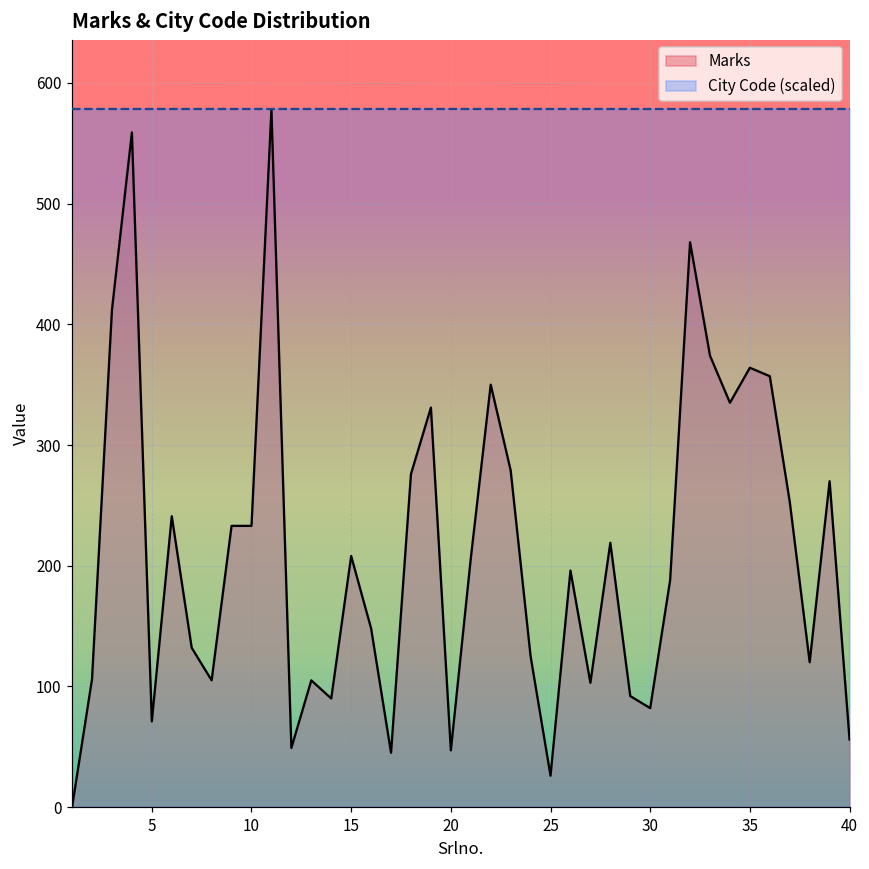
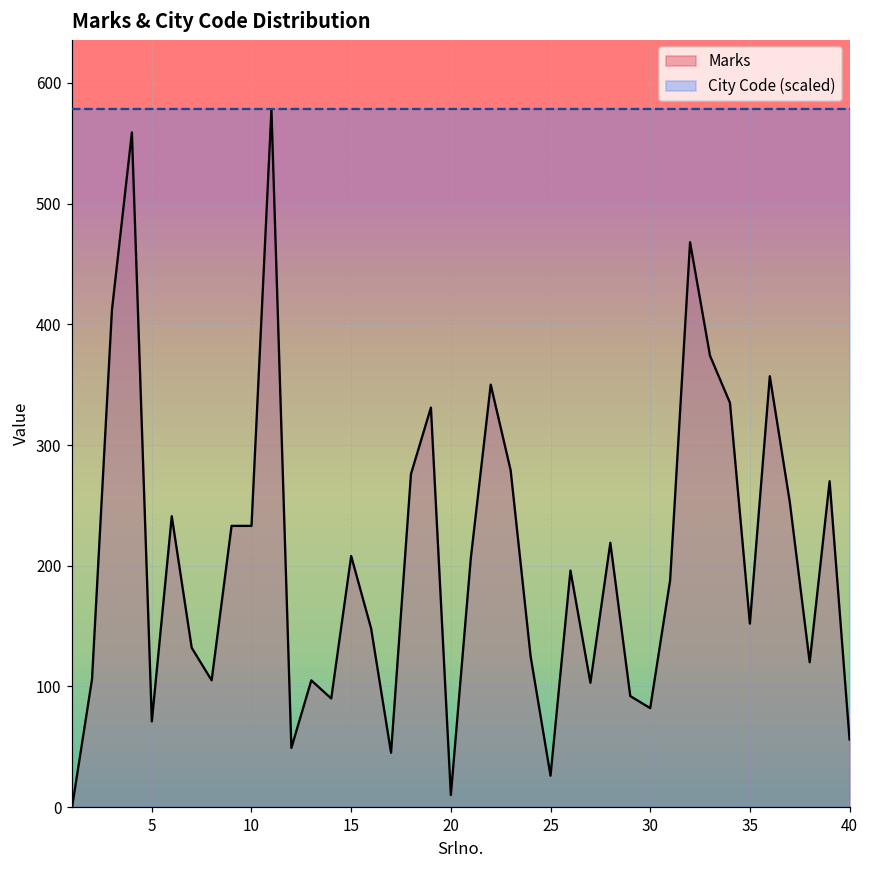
  {
    "Marks": {
      "5": 71,
      "10": 233,
      "15": 208,
-     "20": 47,
+     "20": 10,
      "25": 26,
      "30": 82,
-     "35": 364,
+     "35": 152,
      "40": 56
    },
    "City Code (scaled)": {
      "5": 578,
      "10": 578,
      "15": 578,
      "20": 578,
      "25": 578,
      "30": 578,
      "35": 578,
      "40": 578
    }
  }
